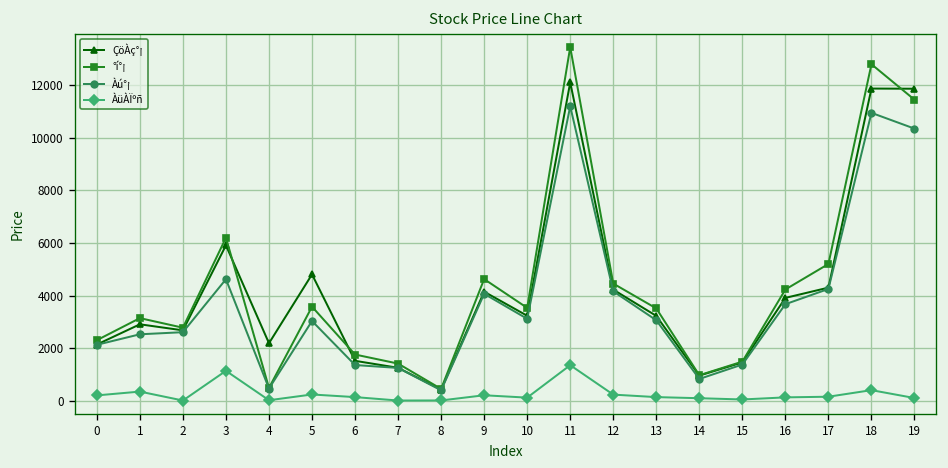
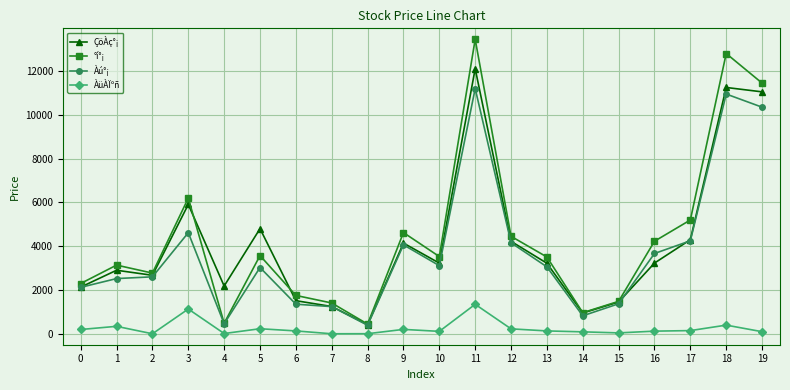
  {
    "ÇöÀç°¡": {
      "1": 2900,
      "3": 5900,
      "4": 2200,
      "5": 4800,
      "6": 1500,
      "10": 3200,
      "11": 12100,
      "13": 3200,
-     "16": 3900,
-     "18": 11900,
-     "19": 11900
+     "16": 3200,
+     "18": 11300,
+     "19": 11100
    }
  }
